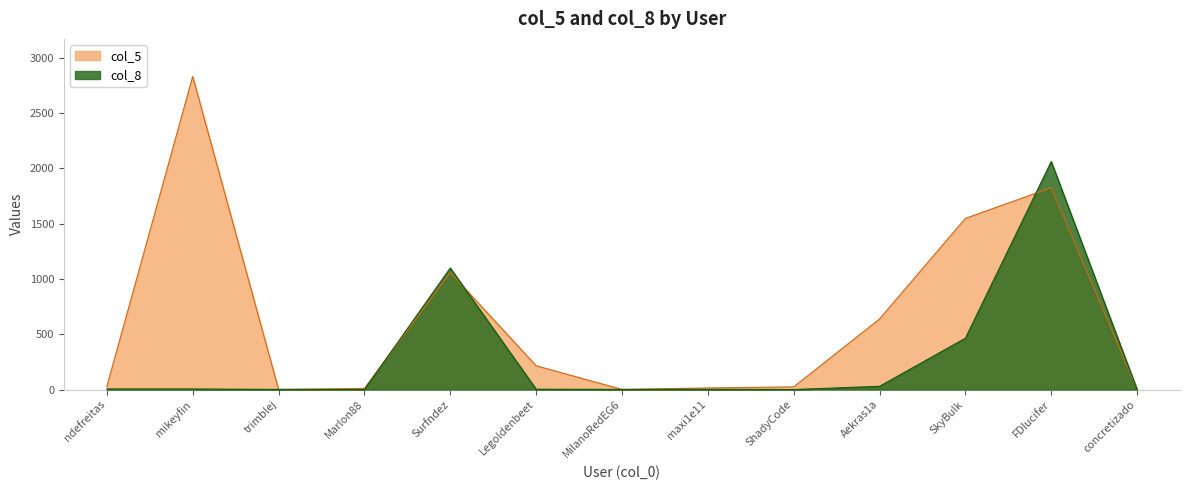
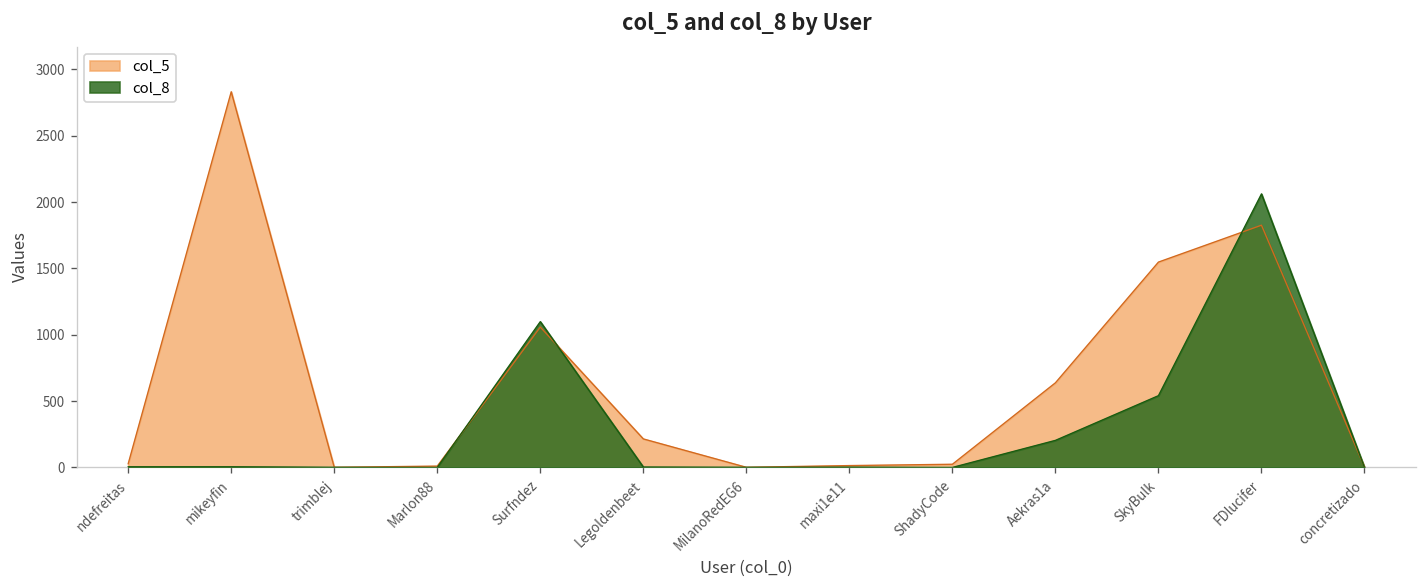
  {
    "col_5": {
      "ndefreitas": 30,
      "mikeyfin": 2830,
      "Surfndez": 1060,
      "Legoldenbeet": 220,
      "ShadyCode": 20,
      "Aekras1a": 640,
      "SkyBulk": 1550,
      "FDlucifer": 1830
    },
    "col_8": {
      "ndefreitas": 10,
      "mikeyfin": 10,
      "Surfndez": 1100,
      "Legoldenbeet": 0,
      "ShadyCode": 0,
-     "Aekras1a": 30,
-     "SkyBulk": 460,
+     "Aekras1a": 200,
+     "SkyBulk": 540,
      "FDlucifer": 2060
    }
  }
